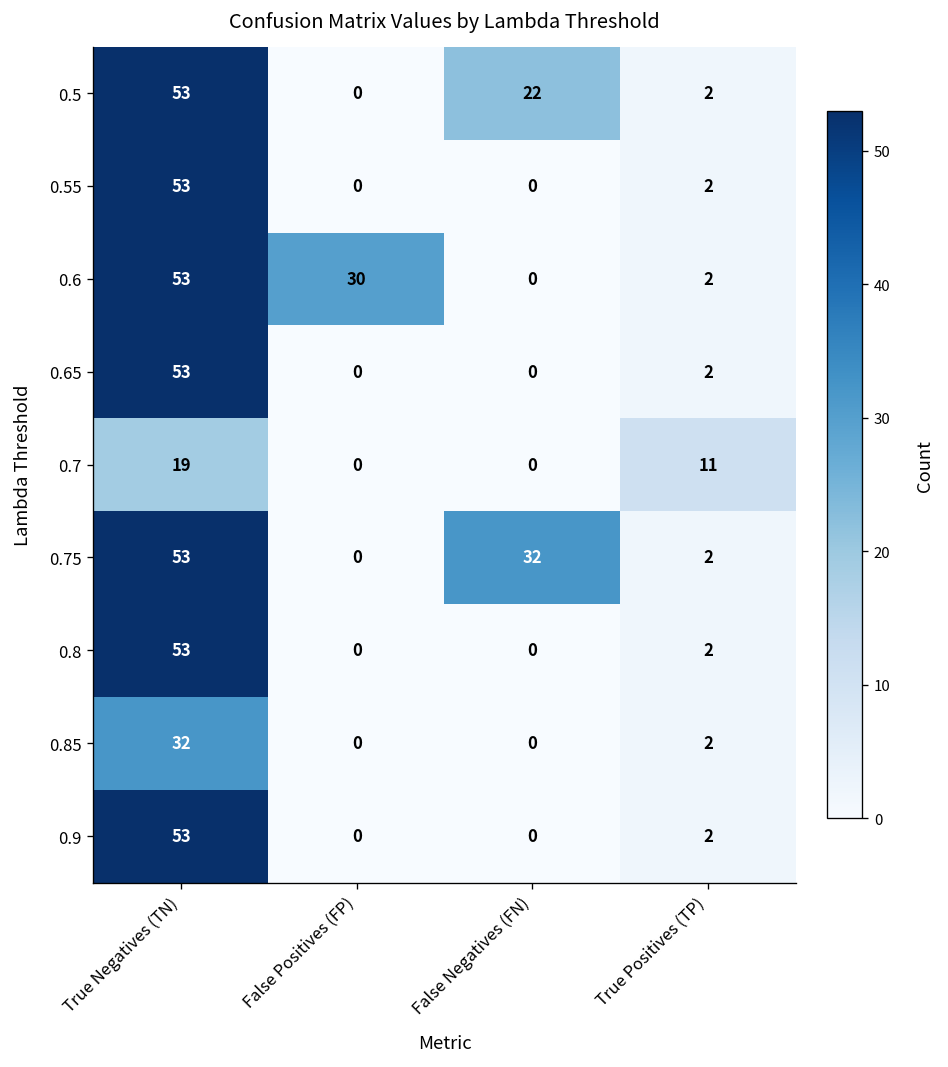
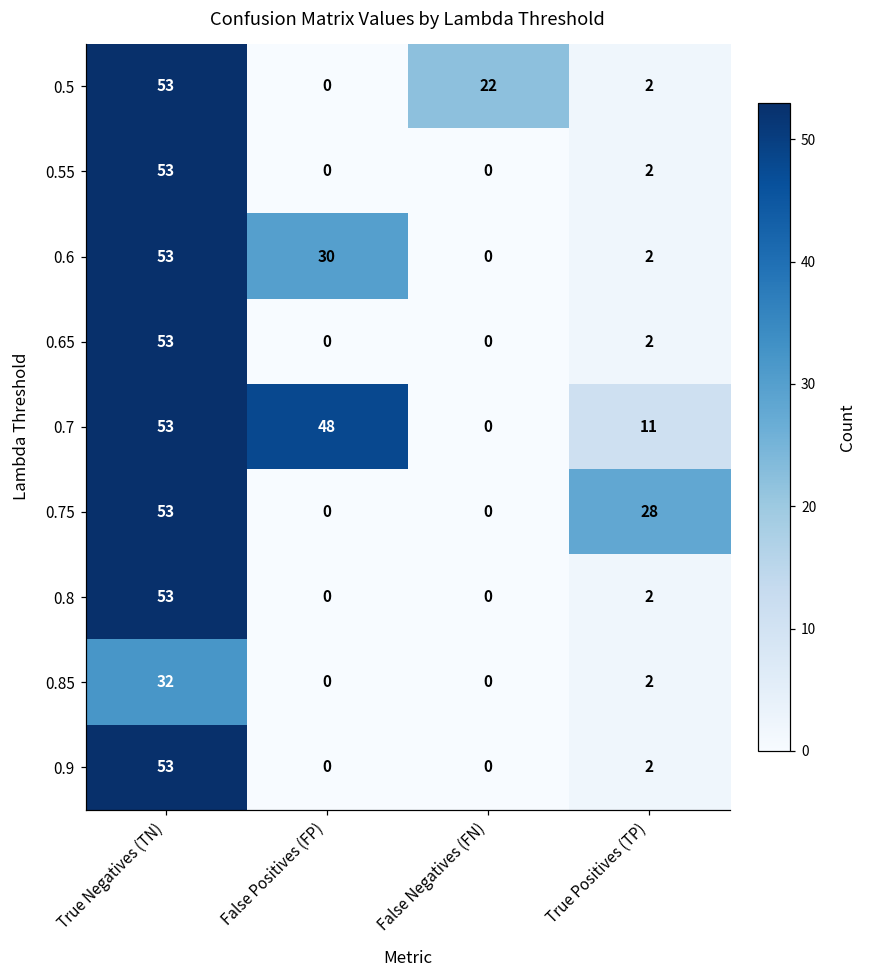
  {
    "0.5": {
      "True Negatives (TN)": 53,
      "False Positives (FP)": 0,
      "False Negatives (FN)": 22,
      "True Positives (TP)": 2
    },
    "0.55": {
      "True Negatives (TN)": 53,
      "False Positives (FP)": 0,
      "False Negatives (FN)": 0,
      "True Positives (TP)": 2
    },
    "0.6": {
      "True Negatives (TN)": 53,
      "False Positives (FP)": 30,
      "False Negatives (FN)": 0,
      "True Positives (TP)": 2
    },
    "0.65": {
      "True Negatives (TN)": 53,
      "False Positives (FP)": 0,
      "False Negatives (FN)": 0,
      "True Positives (TP)": 2
    },
    "0.7": {
-     "True Negatives (TN)": 19,
-     "False Positives (FP)": 0,
+     "True Negatives (TN)": 53,
+     "False Positives (FP)": 48,
      "False Negatives (FN)": 0,
      "True Positives (TP)": 11
    },
    "0.75": {
      "True Negatives (TN)": 53,
      "False Positives (FP)": 0,
-     "False Negatives (FN)": 32,
-     "True Positives (TP)": 2
+     "False Negatives (FN)": 0,
+     "True Positives (TP)": 28
    },
    "0.8": {
      "True Negatives (TN)": 53,
      "False Positives (FP)": 0,
      "False Negatives (FN)": 0,
      "True Positives (TP)": 2
    },
    "0.85": {
      "True Negatives (TN)": 32,
      "False Positives (FP)": 0,
      "False Negatives (FN)": 0,
      "True Positives (TP)": 2
    },
    "0.9": {
      "True Negatives (TN)": 53,
      "False Positives (FP)": 0,
      "False Negatives (FN)": 0,
      "True Positives (TP)": 2
    }
  }
